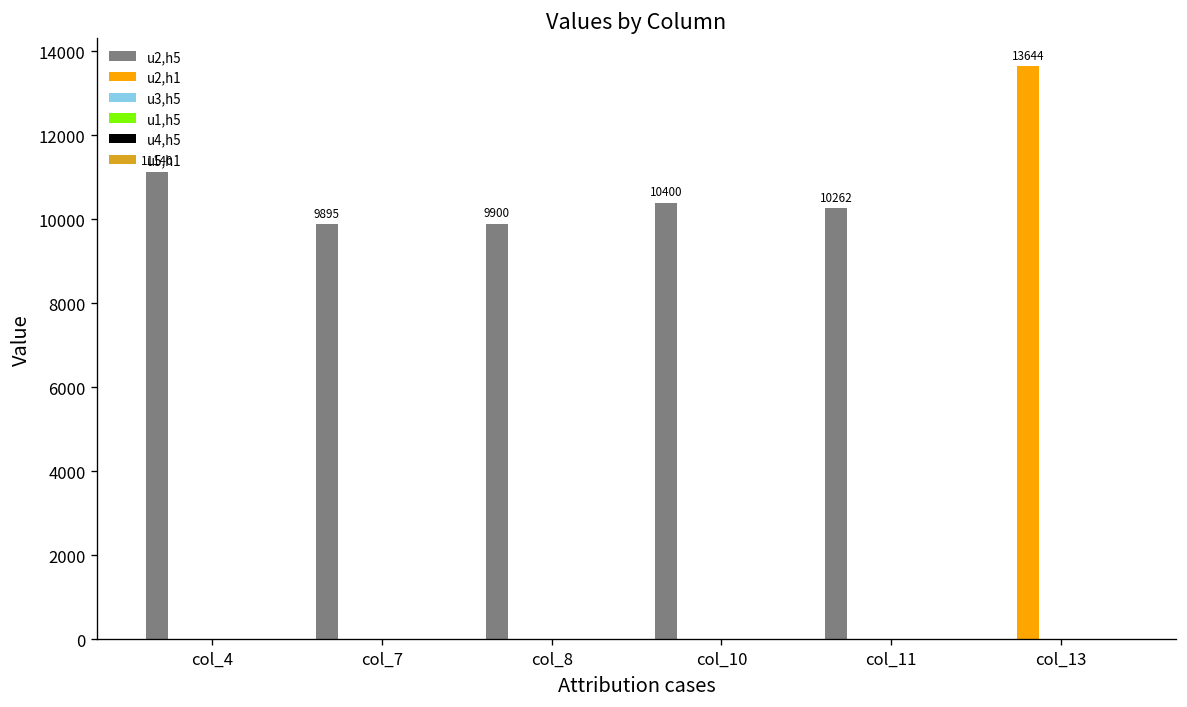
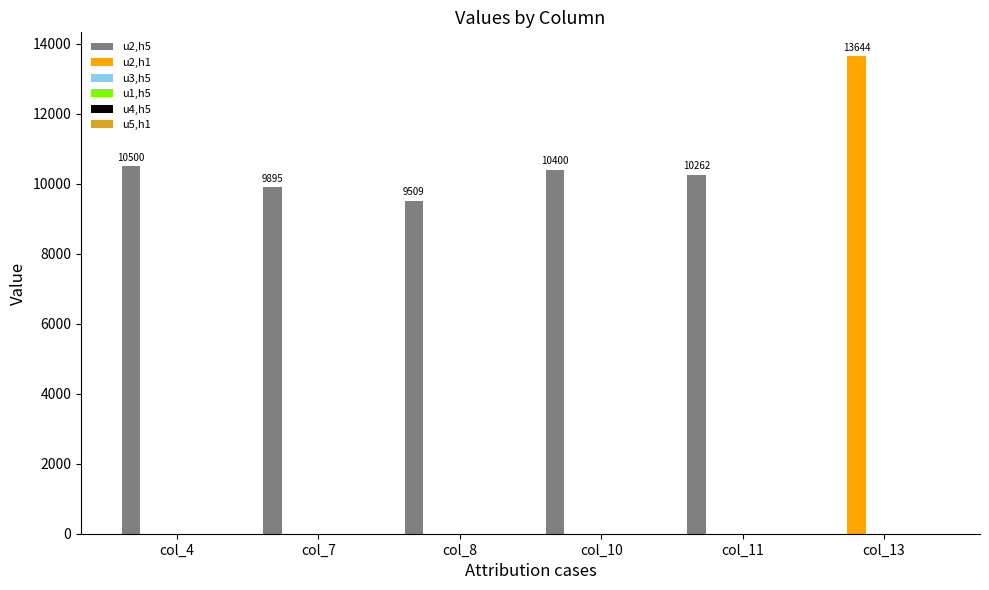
  {
    "u2,h5": {
-     "col_4": 11140,
+     "col_4": 10500,
      "col_7": 9895,
-     "col_8": 9900,
+     "col_8": 9509,
      "col_10": 10400,
      "col_11": 10262
    },
    "u3,h5": {
      "col_4": 0,
      "col_7": 0,
      "col_8": 0,
      "col_10": 0,
      "col_11": 0,
      "col_13": 0
    },
    "u1,h5": {
      "col_4": 0,
      "col_7": 0,
      "col_8": 0,
      "col_10": 0,
      "col_11": 0,
      "col_13": 0
    },
    "u4,h5": {
      "col_4": 0,
      "col_7": 0,
      "col_8": 0,
      "col_10": 0,
      "col_11": 0,
      "col_13": 0
    }
  }
